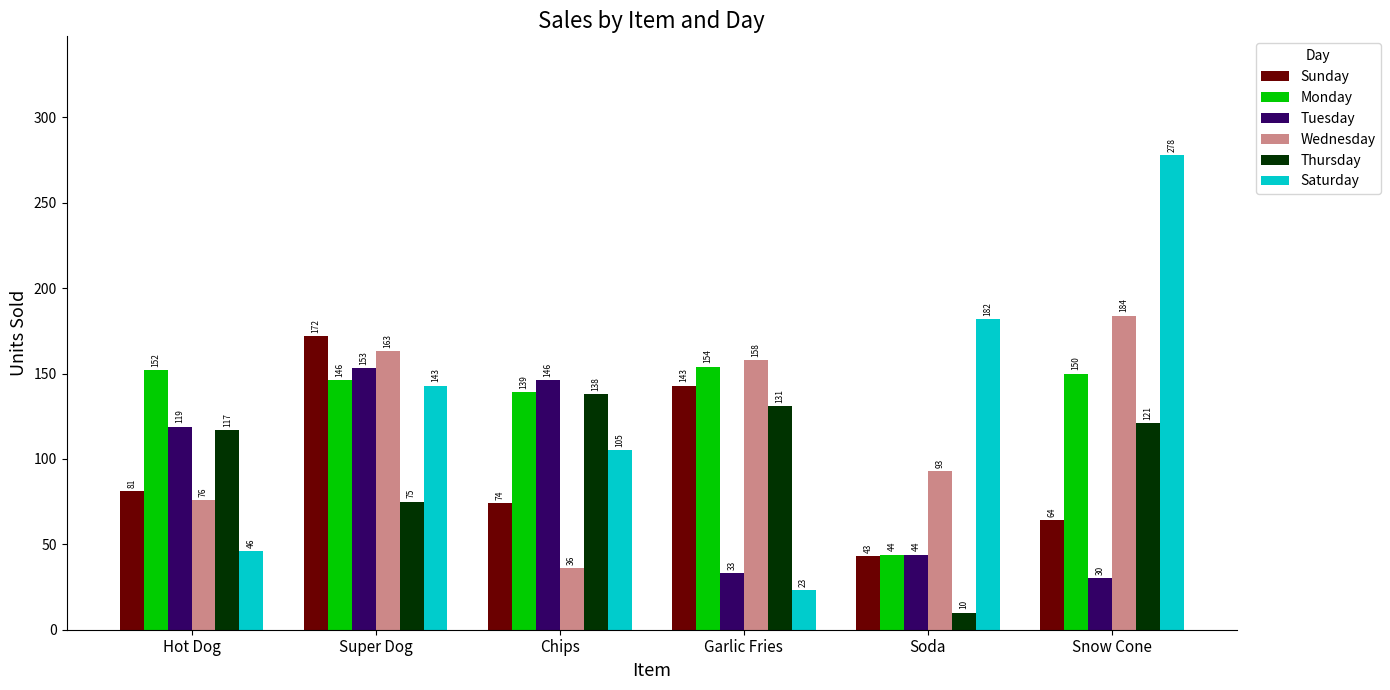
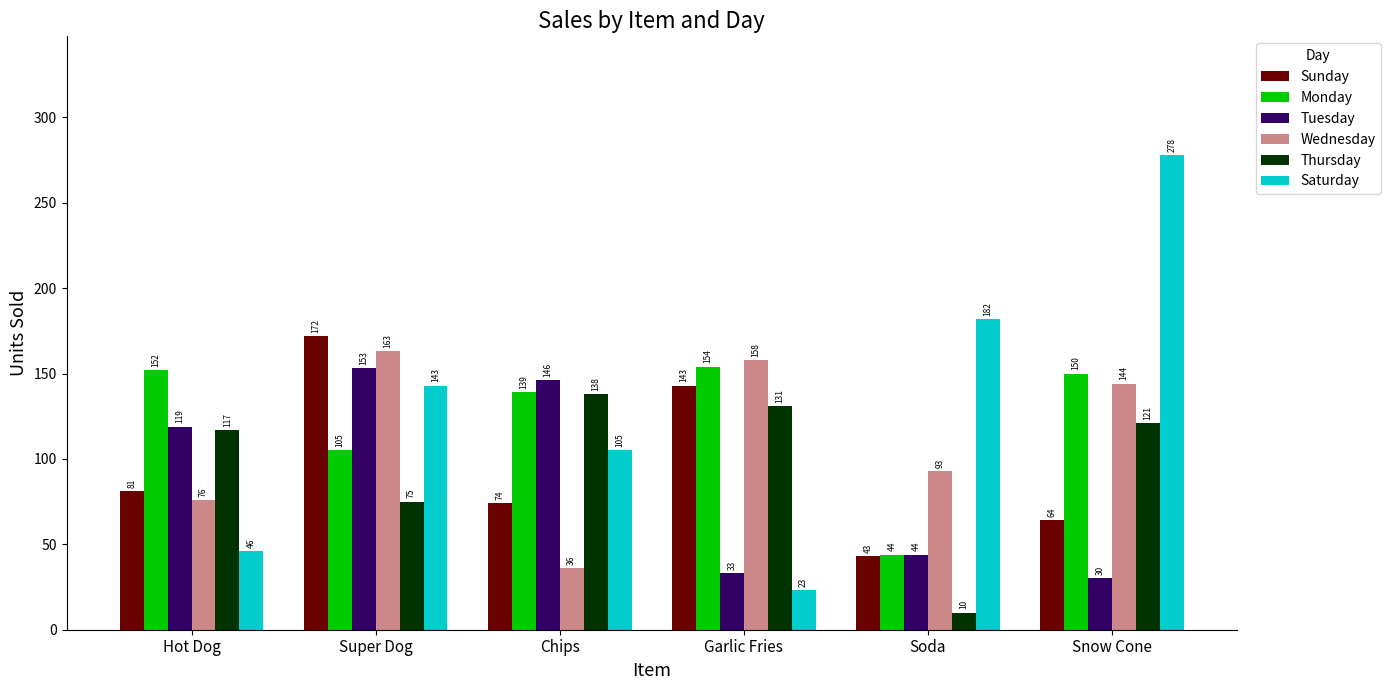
  {
    "Sunday": {
      "Hot Dog": 81,
      "Super Dog": 172,
      "Chips": 74,
      "Garlic Fries": 143,
      "Soda": 43,
      "Snow Cone": 64
    },
    "Monday": {
      "Hot Dog": 152,
-     "Super Dog": 146,
+     "Super Dog": 105,
      "Chips": 139,
      "Garlic Fries": 154,
      "Soda": 44,
      "Snow Cone": 150
    },
    "Tuesday": {
      "Hot Dog": 119,
      "Super Dog": 153,
      "Chips": 146,
      "Garlic Fries": 33,
      "Soda": 44,
      "Snow Cone": 30
    },
    "Wednesday": {
      "Hot Dog": 76,
      "Super Dog": 163,
      "Chips": 36,
      "Garlic Fries": 158,
      "Soda": 93,
-     "Snow Cone": 184
+     "Snow Cone": 144
    },
    "Thursday": {
      "Hot Dog": 117,
      "Super Dog": 75,
      "Chips": 138,
      "Garlic Fries": 131,
      "Soda": 10,
      "Snow Cone": 121
    },
    "Saturday": {
      "Hot Dog": 46,
      "Super Dog": 143,
      "Chips": 105,
      "Garlic Fries": 23,
      "Soda": 182,
      "Snow Cone": 278
    }
  }
